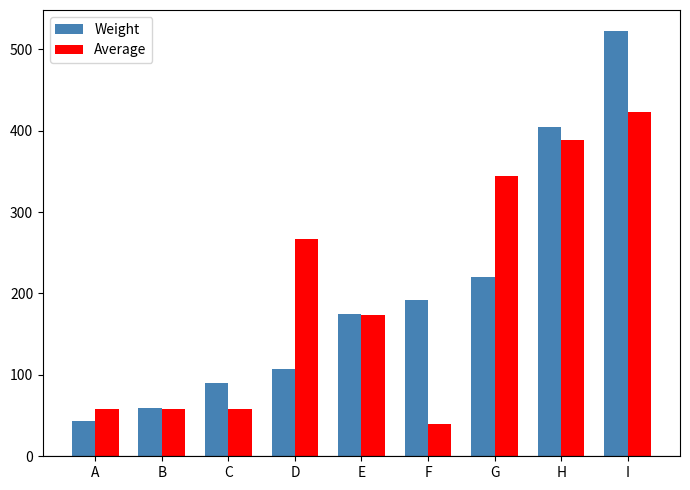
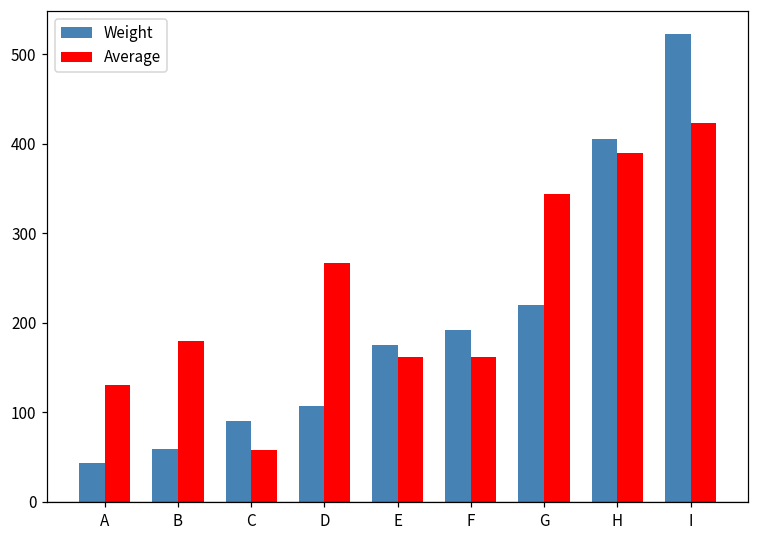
  {
    "Weight": {
      "A": 40,
      "B": 60,
      "C": 90,
      "D": 110,
      "E": 180,
      "F": 190,
      "G": 220,
      "H": 410,
      "I": 520
    },
    "Average": {
-     "A": 60,
-     "B": 60,
+     "A": 130,
+     "B": 180,
      "C": 60,
      "D": 270,
-     "E": 170,
-     "F": 40,
+     "E": 160,
+     "F": 160,
      "G": 340,
      "H": 390,
      "I": 420
    }
  }
